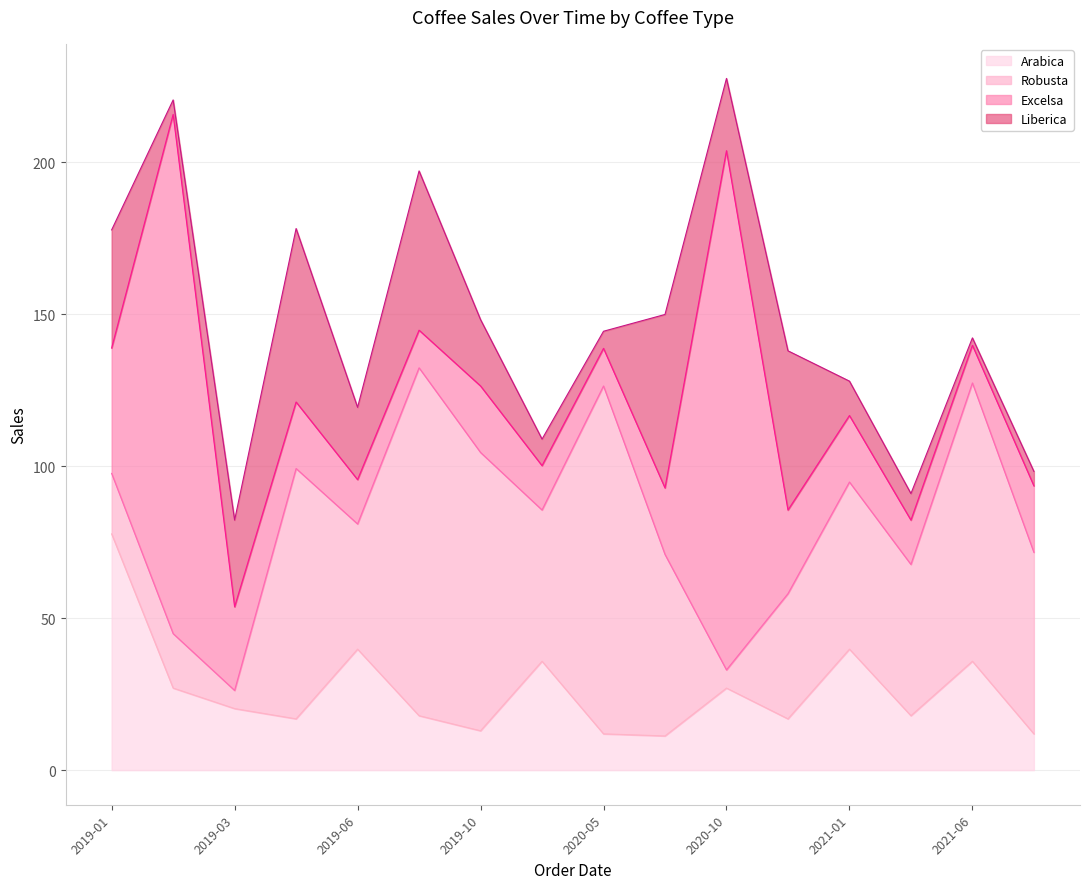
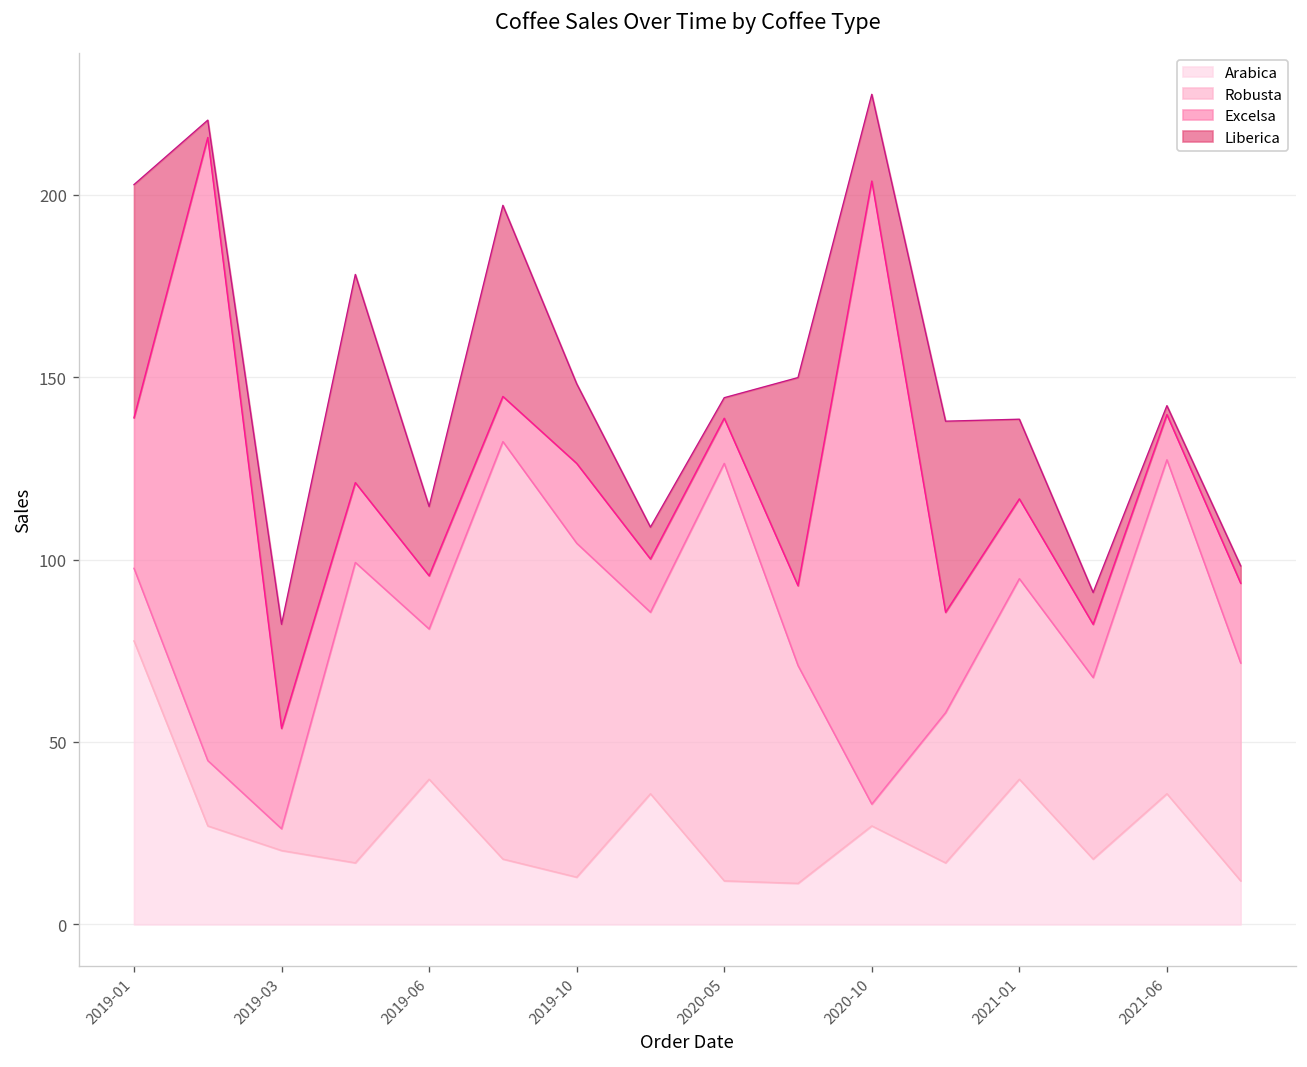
  {
    "Liberica": {
-     "2019-01": 39,
+     "2019-01": 64,
      "2019-03": 29,
-     "2019-06": 24,
+     "2019-06": 19,
      "2019-10": 22,
      "2020-05": 6,
      "2020-10": 24,
-     "2021-01": 11,
+     "2021-01": 22,
      "2021-06": 2
    }
  }
